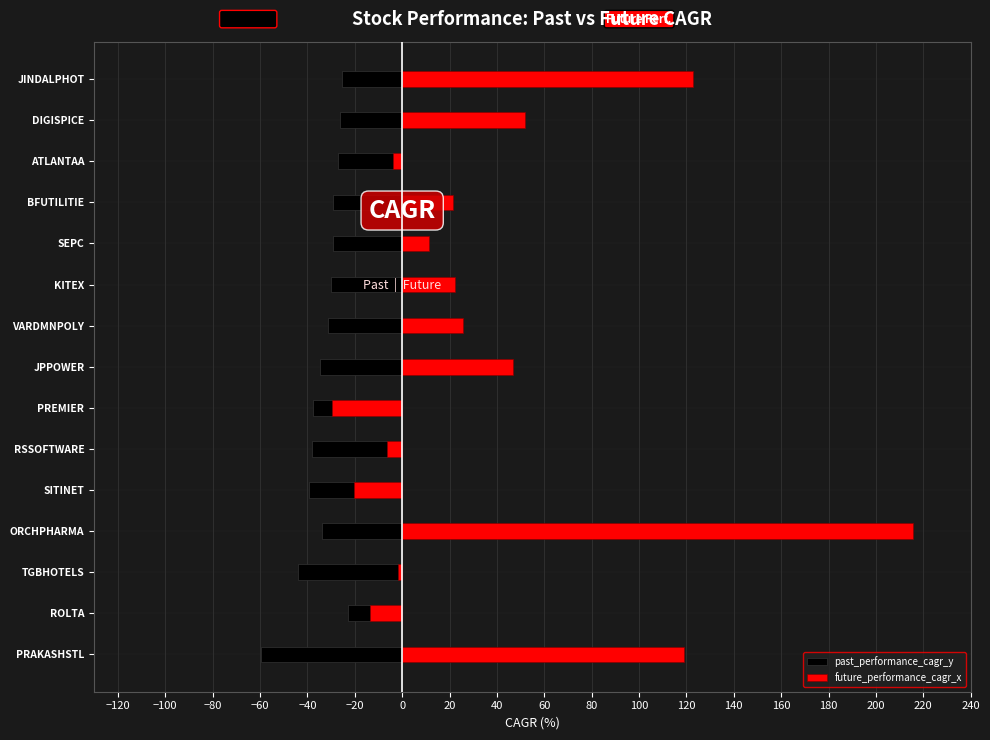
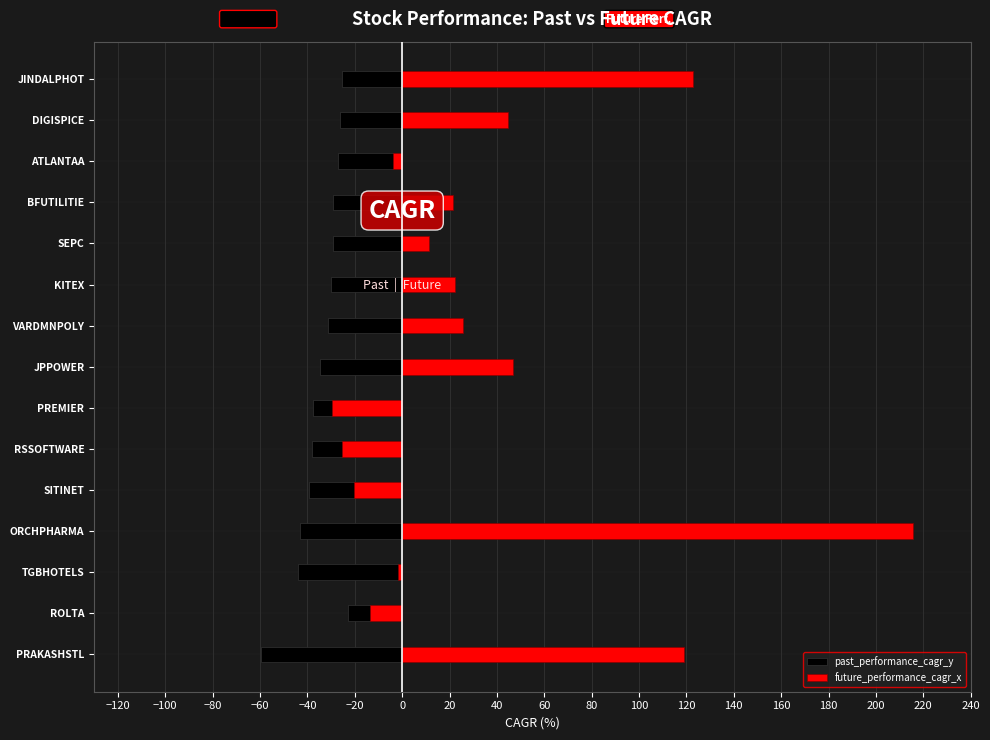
  {
    "past_performance_cagr_y": {
      "JINDALPHOT": -25,
      "DIGISPICE": -26,
      "ATLANTAA": -27,
      "BFUTILITIE": -29,
      "SEPC": -29,
      "KITEX": -30,
      "VARDMNPOLY": -31,
      "JPPOWER": -35,
      "PREMIER": -38,
      "RSSOFTWARE": -38,
      "SITINET": -39,
-     "ORCHPHARMA": -34,
+     "ORCHPHARMA": -43,
      "TGBHOTELS": -44,
      "ROLTA": -23,
      "PRAKASHSTL": -60
    },
    "future_performance_cagr_x": {
      "JINDALPHOT": 123,
-     "DIGISPICE": 52,
+     "DIGISPICE": 45,
      "BFUTILITIE": 22,
      "SEPC": 11,
      "KITEX": 22,
      "VARDMNPOLY": 26,
      "JPPOWER": 47,
-     "RSSOFTWARE": -6,
+     "RSSOFTWARE": -25,
      "ORCHPHARMA": 216,
      "PRAKASHSTL": 119
    }
  }
